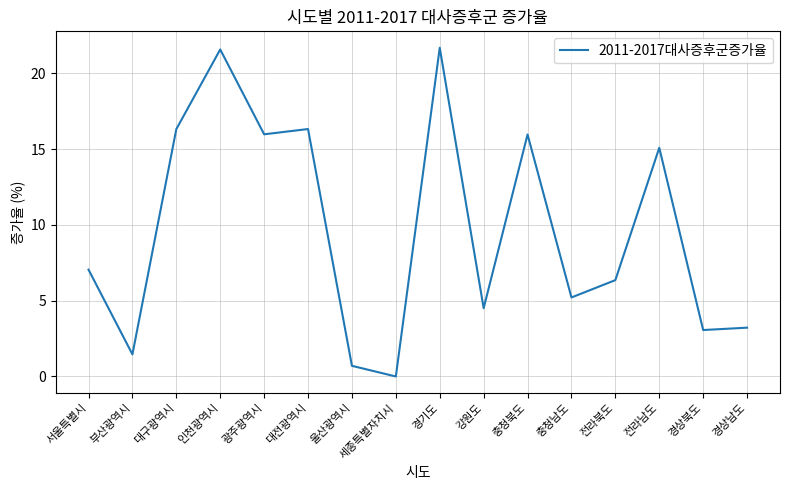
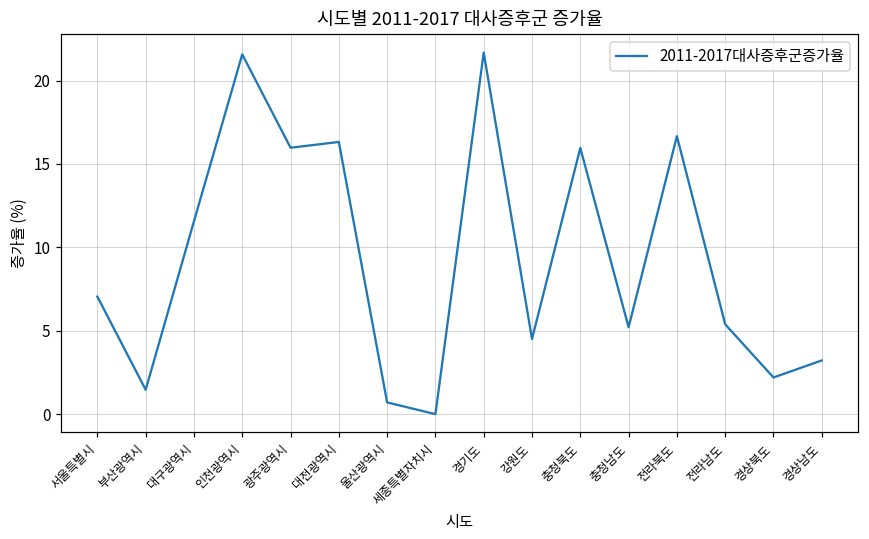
  {
    "서울특별시": 7.0,
    "부산광역시": 1.5,
-   "대구광역시": 16.3,
+   "대구광역시": 11.6,
    "인천광역시": 21.6,
    "광주광역시": 16.0,
    "대전광역시": 16.3,
    "울산광역시": 0.7,
    "세종특별자치시": 0.0,
    "경기도": 21.7,
    "강원도": 4.5,
    "충청북도": 16.0,
    "충청남도": 5.2,
-   "전라북도": 6.4,
-   "전라남도": 15.1,
-   "경상북도": 3.1,
+   "전라북도": 16.7,
+   "전라남도": 5.4,
+   "경상북도": 2.2,
    "경상남도": 3.2
  }
